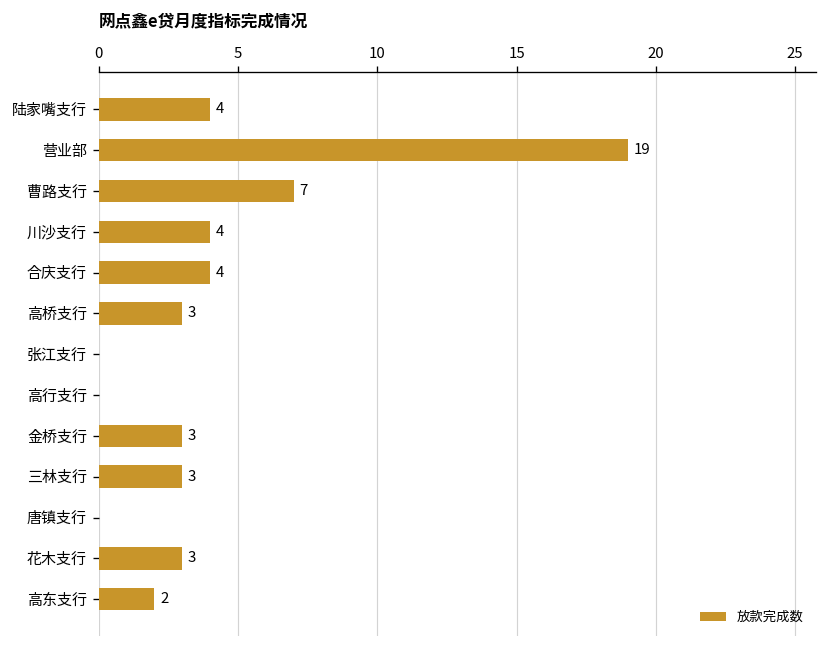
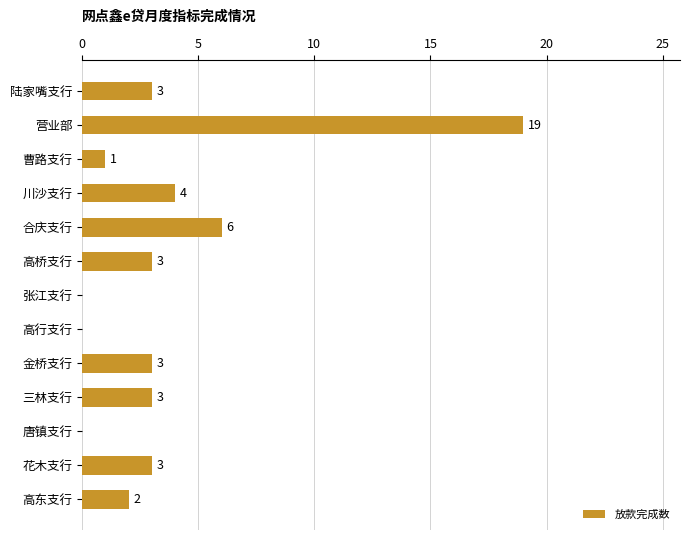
  {
-   "陆家嘴支行": 4,
+   "陆家嘴支行": 3,
    "营业部": 19,
-   "曹路支行": 7,
+   "曹路支行": 1,
    "川沙支行": 4,
-   "合庆支行": 4,
+   "合庆支行": 6,
    "高桥支行": 3,
    "金桥支行": 3,
    "三林支行": 3,
    "花木支行": 3,
    "高东支行": 2
  }
